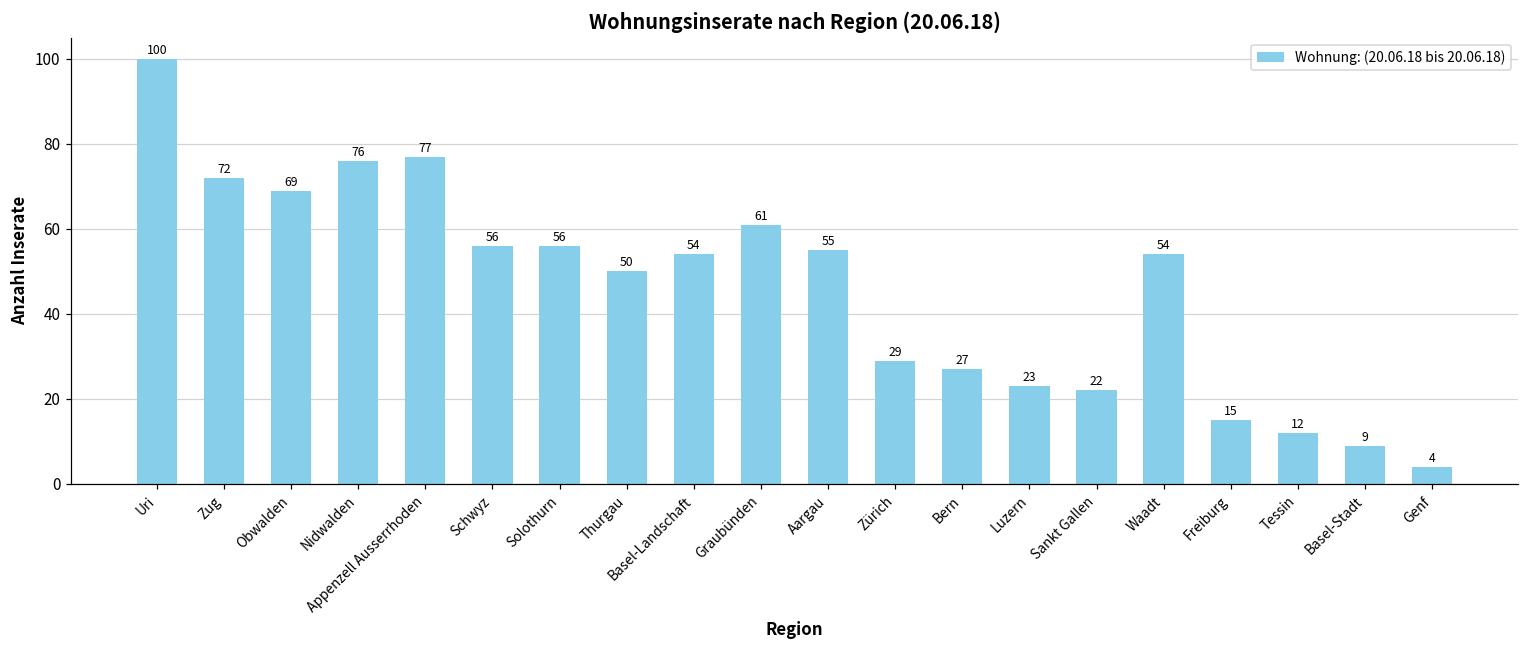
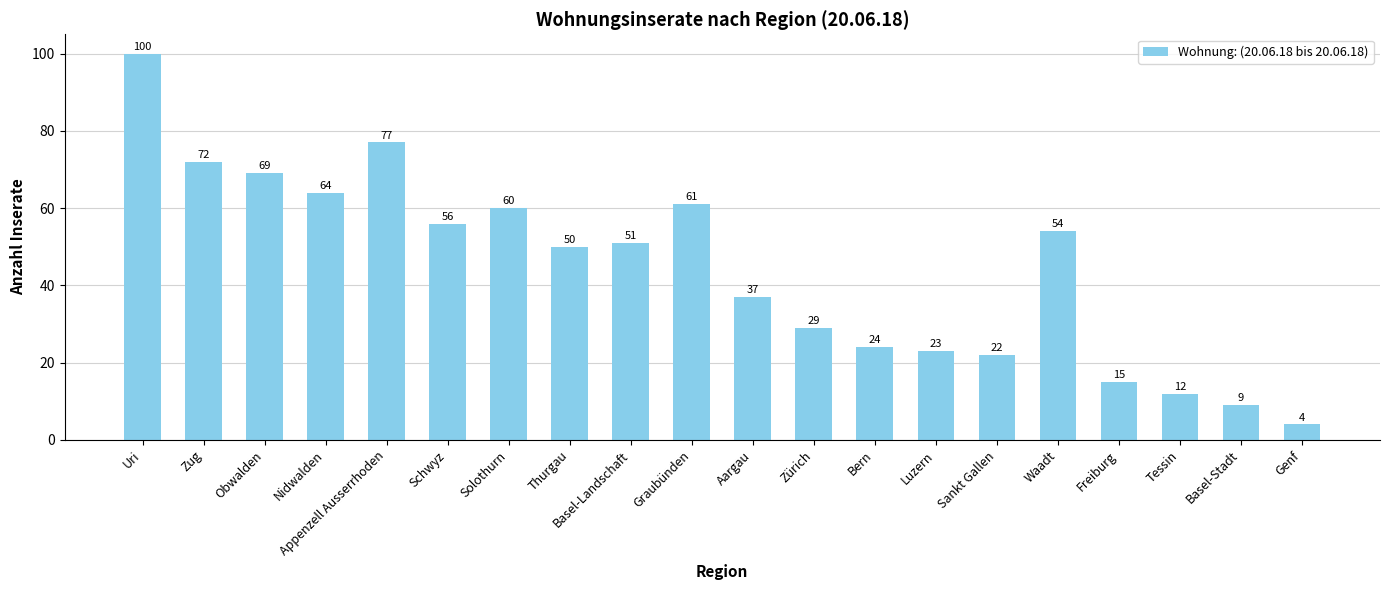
  {
    "Uri": 100,
    "Zug": 72,
    "Obwalden": 69,
-   "Nidwalden": 76,
+   "Nidwalden": 64,
    "Appenzell Ausserrhoden": 77,
    "Schwyz": 56,
-   "Solothurn": 56,
+   "Solothurn": 60,
    "Thurgau": 50,
-   "Basel-Landschaft": 54,
+   "Basel-Landschaft": 51,
    "Graubünden": 61,
-   "Aargau": 55,
+   "Aargau": 37,
    "Zürich": 29,
-   "Bern": 27,
+   "Bern": 24,
    "Luzern": 23,
    "Sankt Gallen": 22,
    "Waadt": 54,
    "Freiburg": 15,
    "Tessin": 12,
    "Basel-Stadt": 9,
    "Genf": 4
  }
